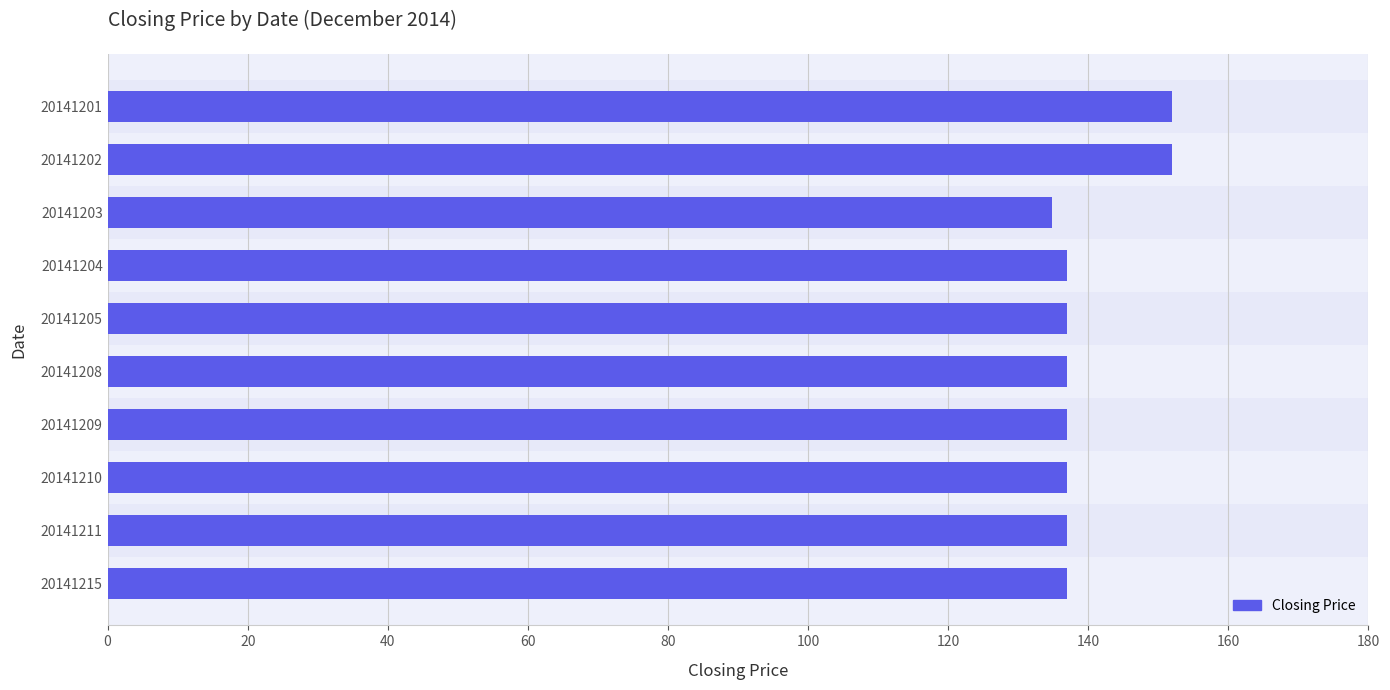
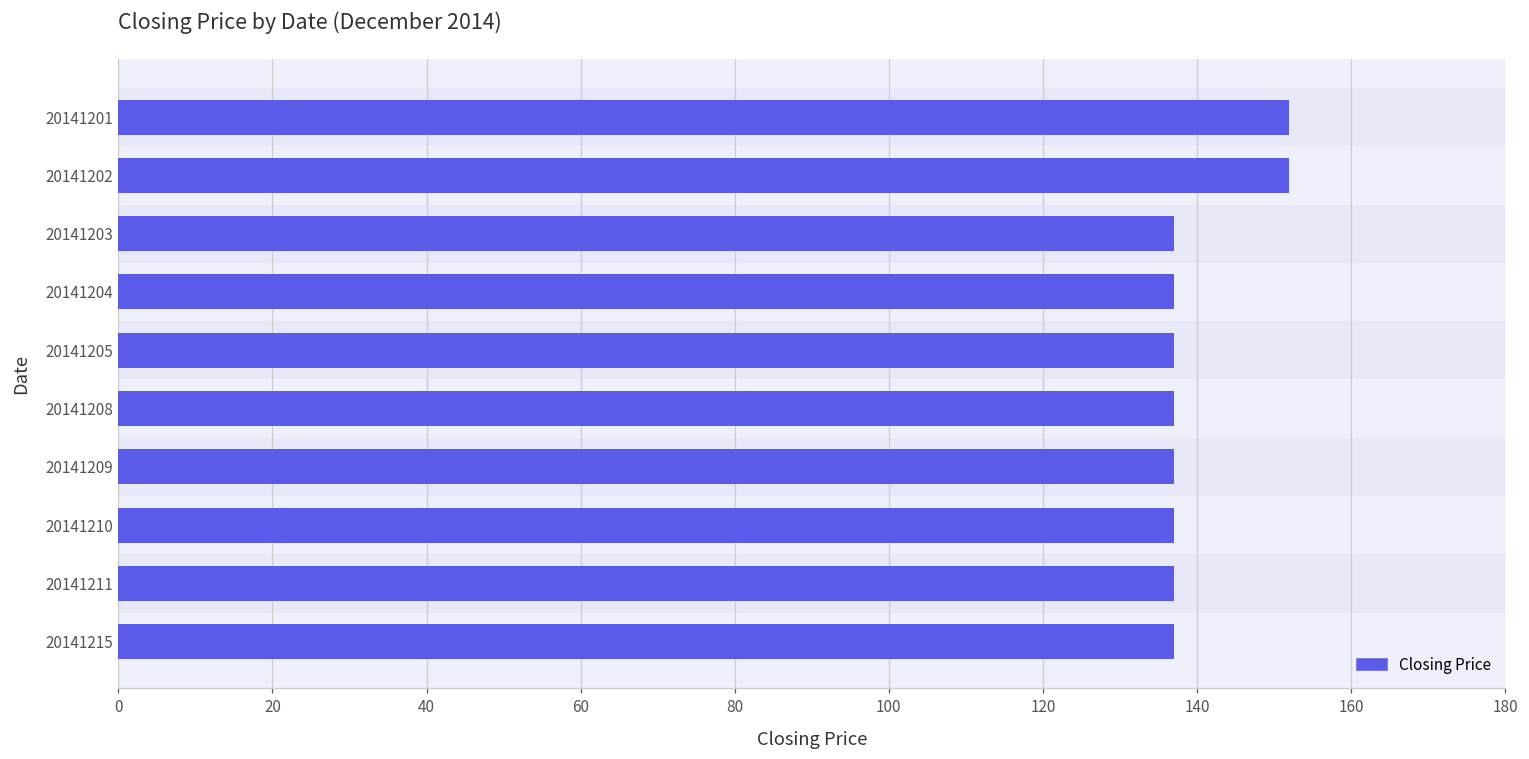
  {
    "20141201": 152,
    "20141202": 152,
-   "20141203": 135,
+   "20141203": 137,
    "20141204": 137,
    "20141205": 137,
    "20141208": 137,
    "20141209": 137,
    "20141210": 137,
    "20141211": 137,
    "20141215": 137
  }
